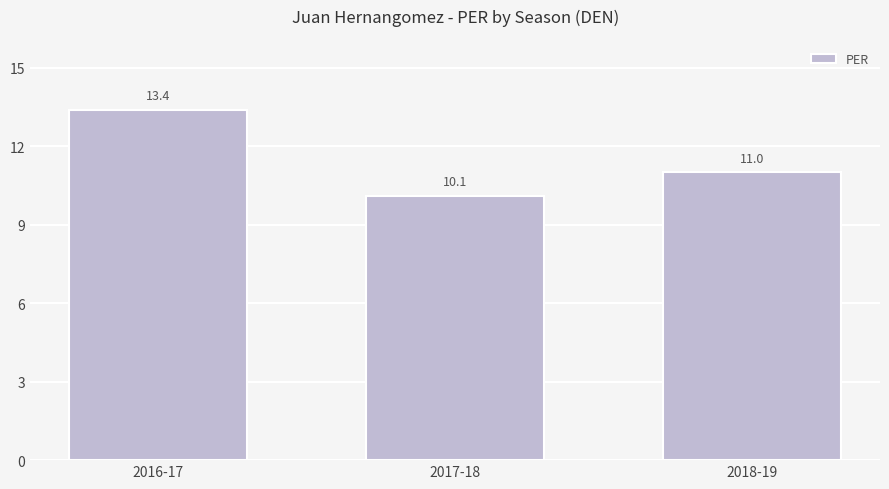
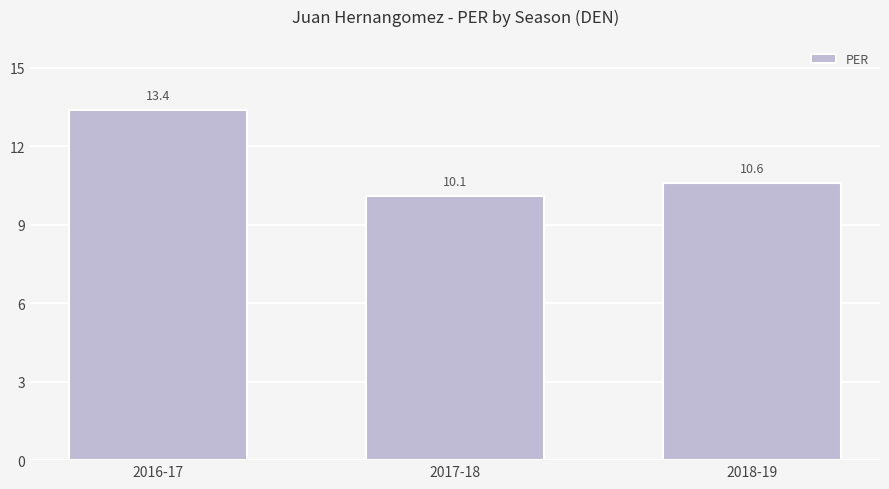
  {
    "2016-17": 13.4,
    "2017-18": 10.1,
-   "2018-19": 11.0
+   "2018-19": 10.6
  }
